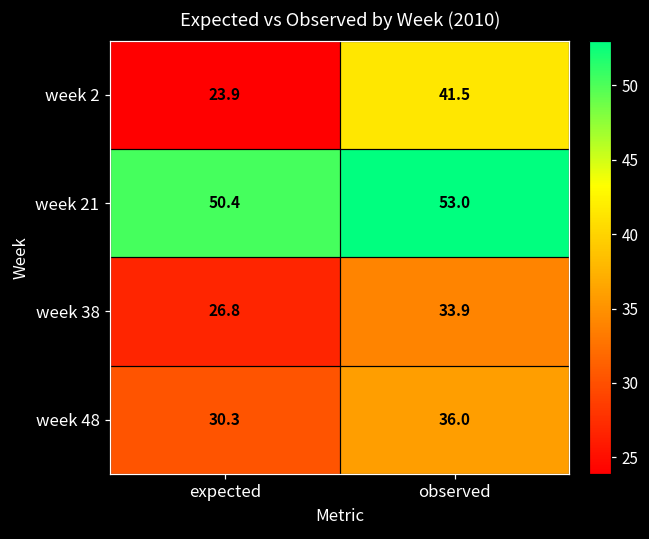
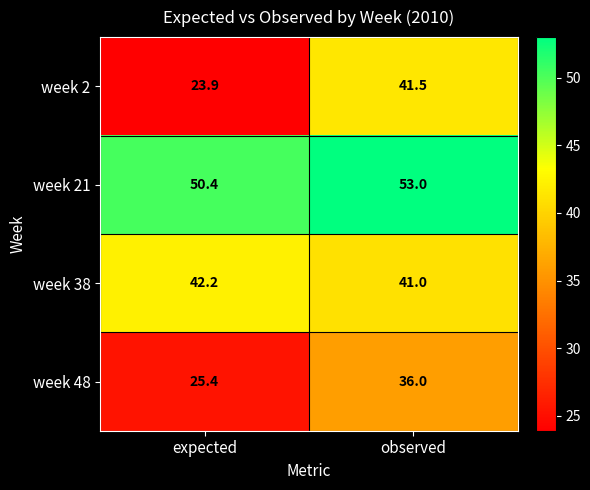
  {
    "week 2": {
      "expected": 23.9,
      "observed": 41.5
    },
    "week 21": {
      "expected": 50.4,
      "observed": 53.0
    },
    "week 38": {
-     "expected": 26.8,
-     "observed": 33.9
+     "expected": 42.2,
+     "observed": 41.0
    },
    "week 48": {
-     "expected": 30.3,
+     "expected": 25.4,
      "observed": 36.0
    }
  }
